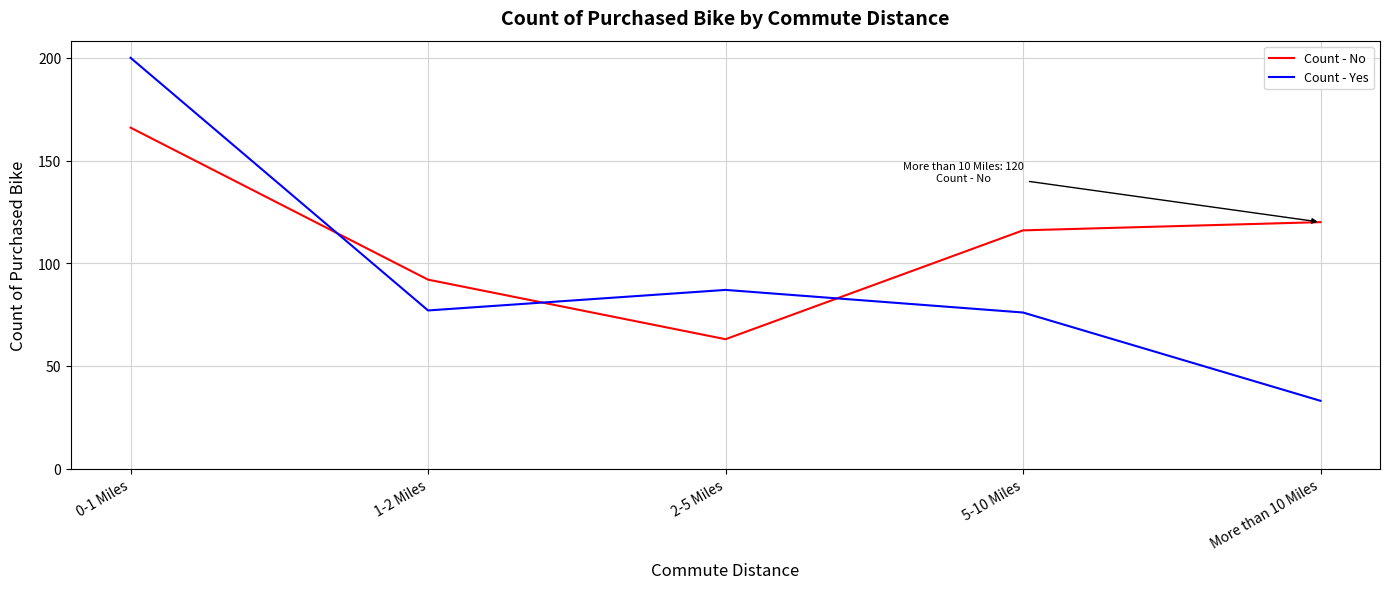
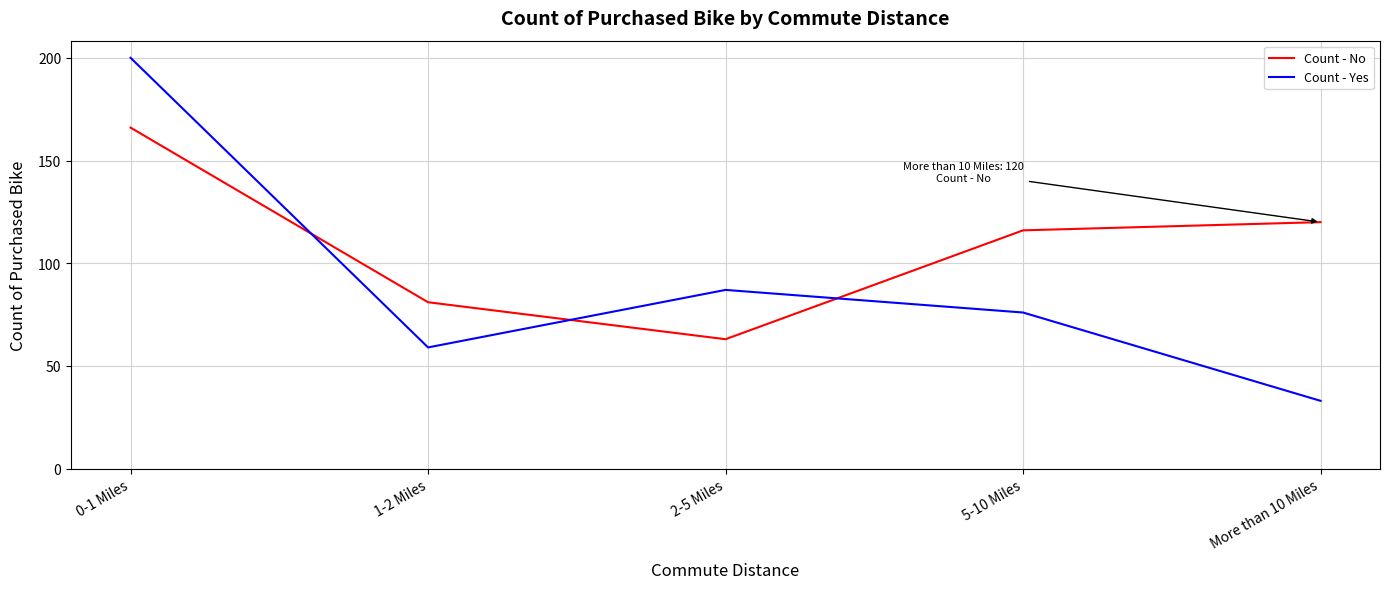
  {
    "Count - No": {
      "0-1 Miles": 166,
-     "1-2 Miles": 92,
+     "1-2 Miles": 81,
      "2-5 Miles": 63,
      "5-10 Miles": 116
    },
    "Count - Yes": {
      "0-1 Miles": 200,
-     "1-2 Miles": 77,
+     "1-2 Miles": 59,
      "2-5 Miles": 87,
      "5-10 Miles": 76,
      "More than 10 Miles": 33
    }
  }
